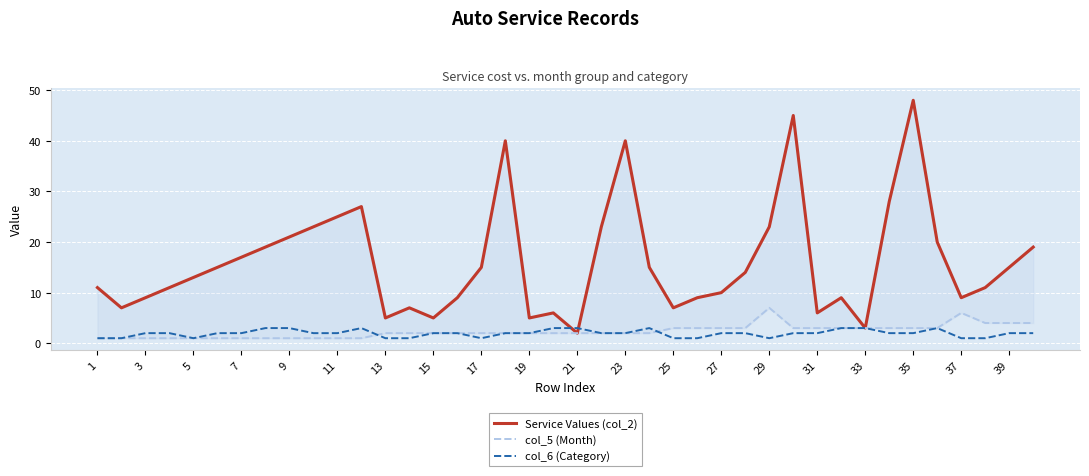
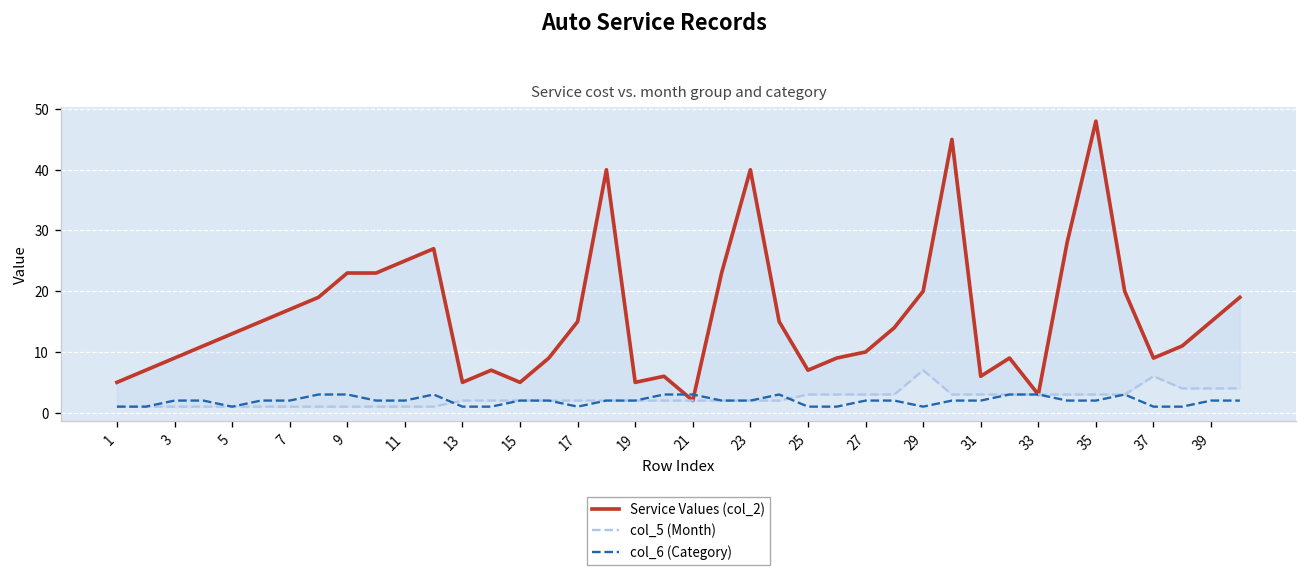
  {
    "Service Values (col_2)": {
-     "1": 11,
+     "1": 5,
      "3": 9,
      "5": 13,
      "7": 17,
-     "9": 21,
+     "9": 23,
      "11": 25,
      "13": 5,
      "15": 5,
      "17": 15,
      "19": 5,
      "23": 40,
      "25": 7,
      "27": 10,
-     "29": 23,
+     "29": 20,
      "31": 6,
      "35": 48,
      "37": 9,
      "39": 15
    },
    "col_5 (Month)": {
      "3": 1,
      "7": 1,
      "9": 1,
      "11": 1,
      "13": 2,
      "17": 2,
      "25": 3,
      "27": 3,
      "29": 7,
      "31": 3,
      "35": 3,
      "37": 6,
      "39": 4
    },
    "col_6 (Category)": {
      "3": 2,
      "7": 2,
      "9": 3,
      "11": 2,
      "13": 1,
      "17": 1,
      "21": 3,
      "25": 1,
      "27": 2,
      "29": 1,
      "31": 2,
      "35": 2,
      "37": 1,
      "39": 2
    }
  }
